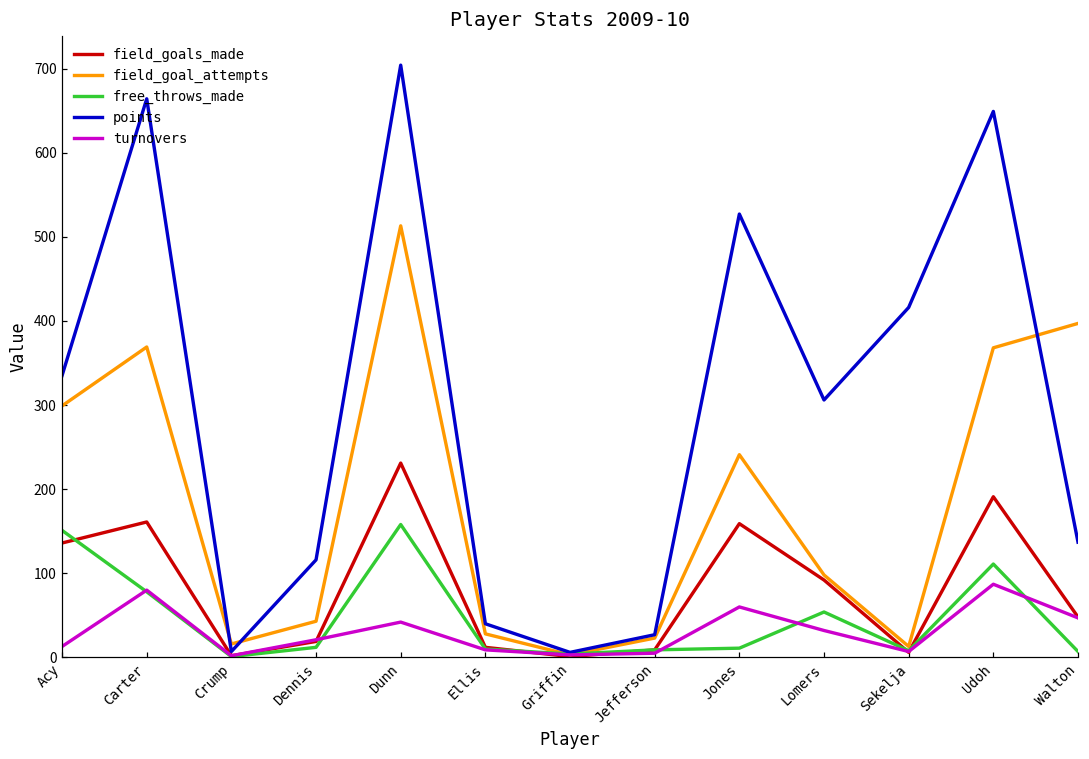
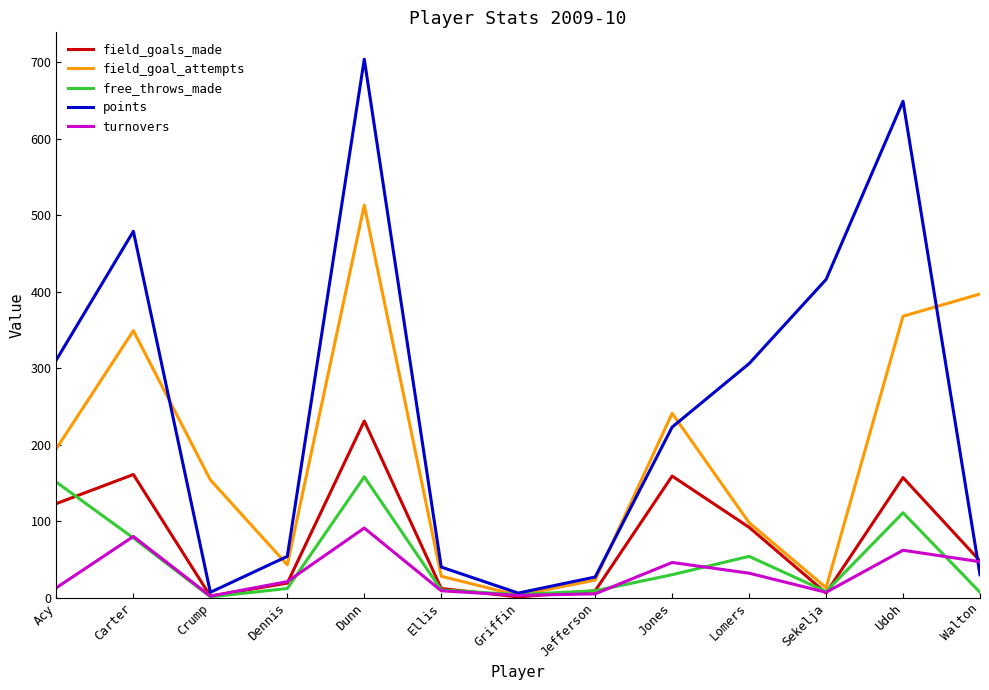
  {
    "field_goals_made": {
-     "Acy": 140,
+     "Acy": 120,
      "Carter": 160,
      "Dunn": 230,
      "Jones": 160,
      "Lomers": 90,
-     "Udoh": 190
+     "Udoh": 160
    },
    "field_goal_attempts": {
-     "Acy": 300,
-     "Carter": 370,
-     "Crump": 20,
+     "Acy": 200,
+     "Carter": 350,
+     "Crump": 150,
      "Dennis": 40,
      "Dunn": 510,
      "Ellis": 30,
      "Jefferson": 20,
      "Jones": 240,
      "Lomers": 100,
      "Sekelja": 10,
      "Udoh": 370,
      "Walton": 400
    },
    "free_throws_made": {
      "Acy": 150,
      "Dennis": 10,
      "Dunn": 160,
-     "Jones": 10,
+     "Jones": 30,
      "Lomers": 50,
      "Udoh": 110,
      "Walton": 10
    },
    "points": {
-     "Acy": 340,
-     "Carter": 660,
+     "Acy": 310,
+     "Carter": 480,
      "Crump": 10,
-     "Dennis": 120,
+     "Dennis": 50,
      "Dunn": 700,
      "Ellis": 40,
      "Jefferson": 30,
-     "Jones": 530,
+     "Jones": 220,
      "Lomers": 310,
      "Sekelja": 420,
      "Udoh": 650,
-     "Walton": 140
+     "Walton": 30
    },
    "turnovers": {
      "Acy": 10,
-     "Dunn": 40,
+     "Dunn": 90,
      "Jefferson": 10,
-     "Jones": 60,
+     "Jones": 50,
      "Lomers": 30,
-     "Udoh": 90
+     "Udoh": 60
    }
  }
